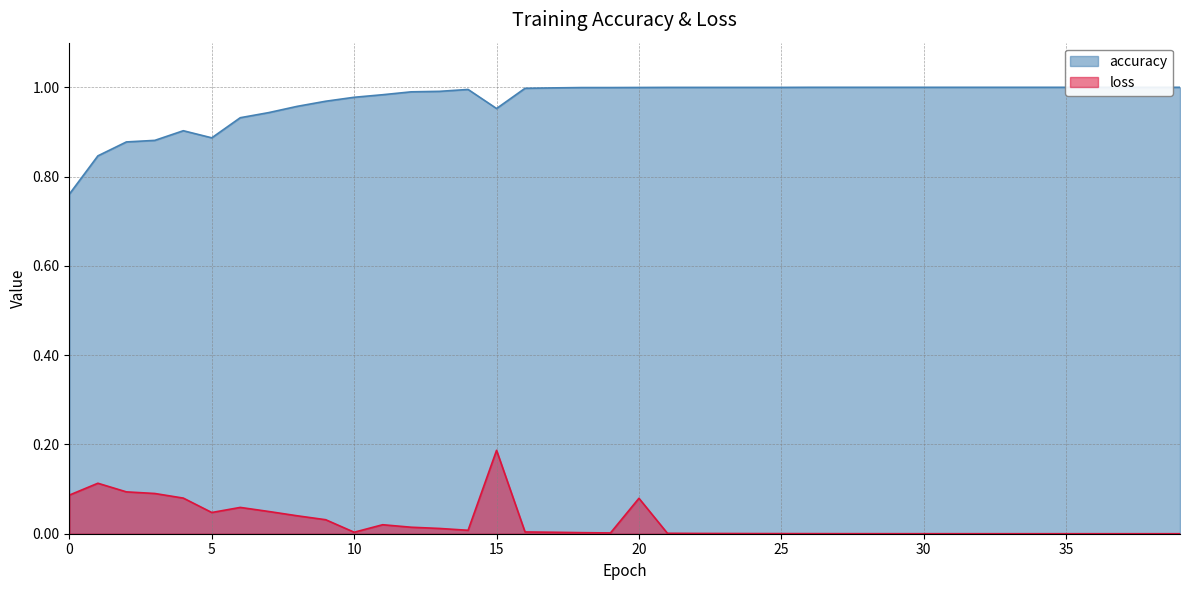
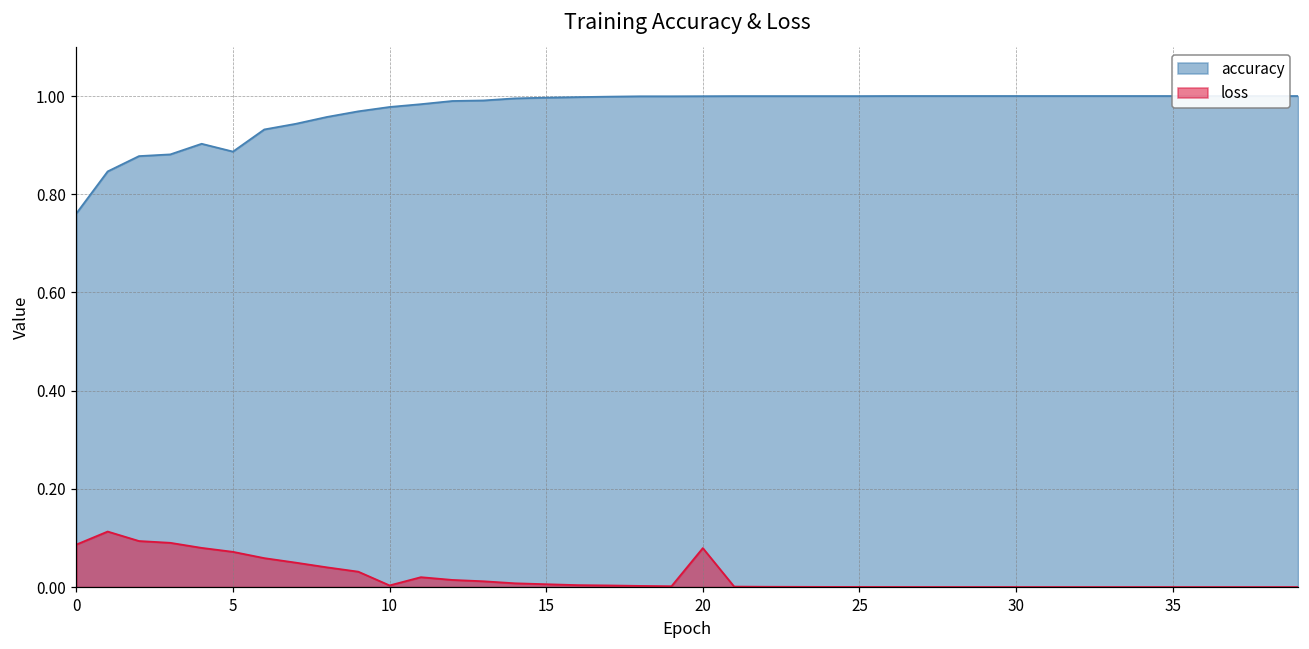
  {
    "accuracy": {
      "0": 0.76,
      "5": 0.89,
      "10": 0.98,
-     "15": 0.95,
+     "15": 1.00,
      "20": 1.00,
      "25": 1.00,
      "30": 1.00
    },
    "loss": {
      "0": 0.09,
-     "5": 0.05,
+     "5": 0.07,
      "10": 0.00,
-     "15": 0.19,
+     "15": 0.01,
      "20": 0.08,
      "25": 0.00,
      "30": 0.00,
      "35": 0.00
    }
  }
